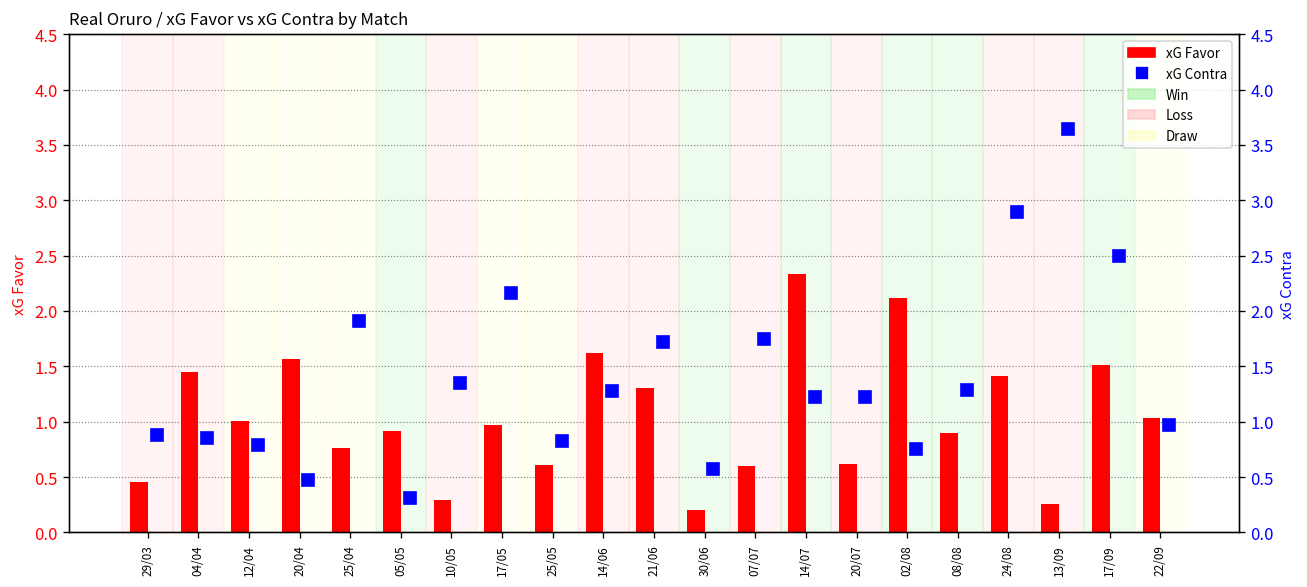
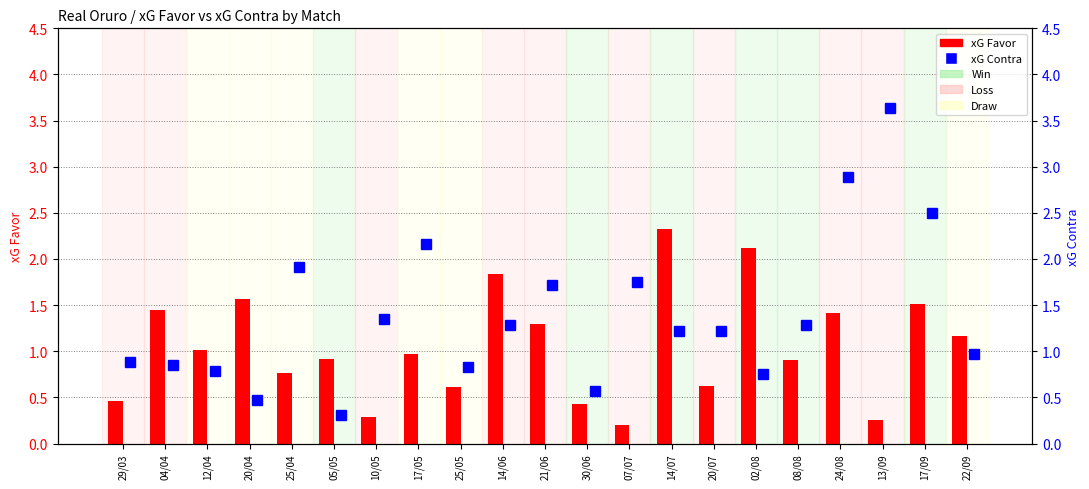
  {
    "xG Favor": {
      "29/03": 0.5,
      "04/04": 1.5,
      "12/04": 1.0,
      "20/04": 1.6,
      "25/04": 0.8,
      "05/05": 0.9,
      "10/05": 0.3,
      "17/05": 1.0,
      "25/05": 0.6,
-     "14/06": 1.6,
+     "14/06": 1.8,
      "21/06": 1.3,
-     "30/06": 0.2,
-     "07/07": 0.6,
+     "30/06": 0.4,
+     "07/07": 0.2,
      "14/07": 2.3,
      "20/07": 0.6,
      "02/08": 2.1,
      "08/08": 0.9,
      "24/08": 1.4,
      "13/09": 0.3,
      "17/09": 1.5,
-     "22/09": 1.0
+     "22/09": 1.2
    }
  }
